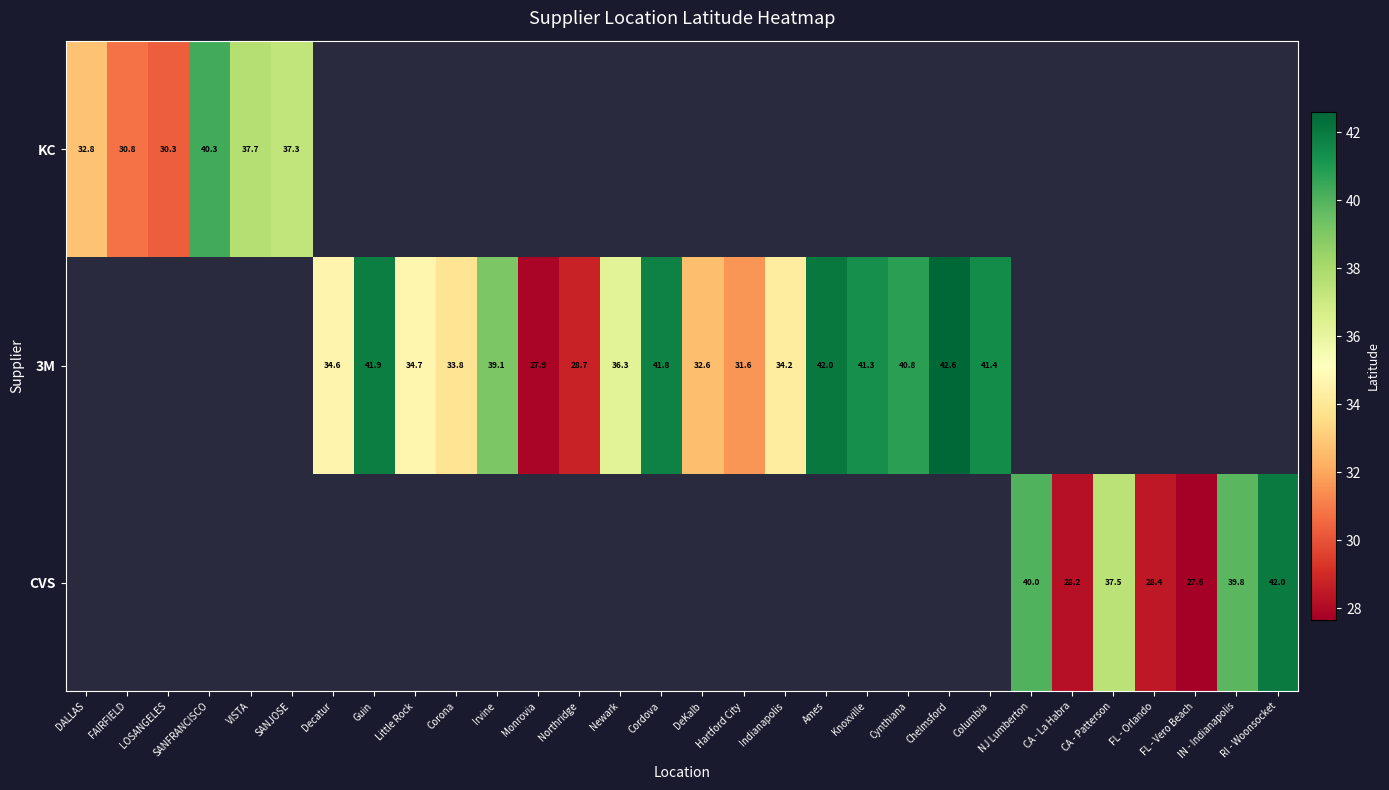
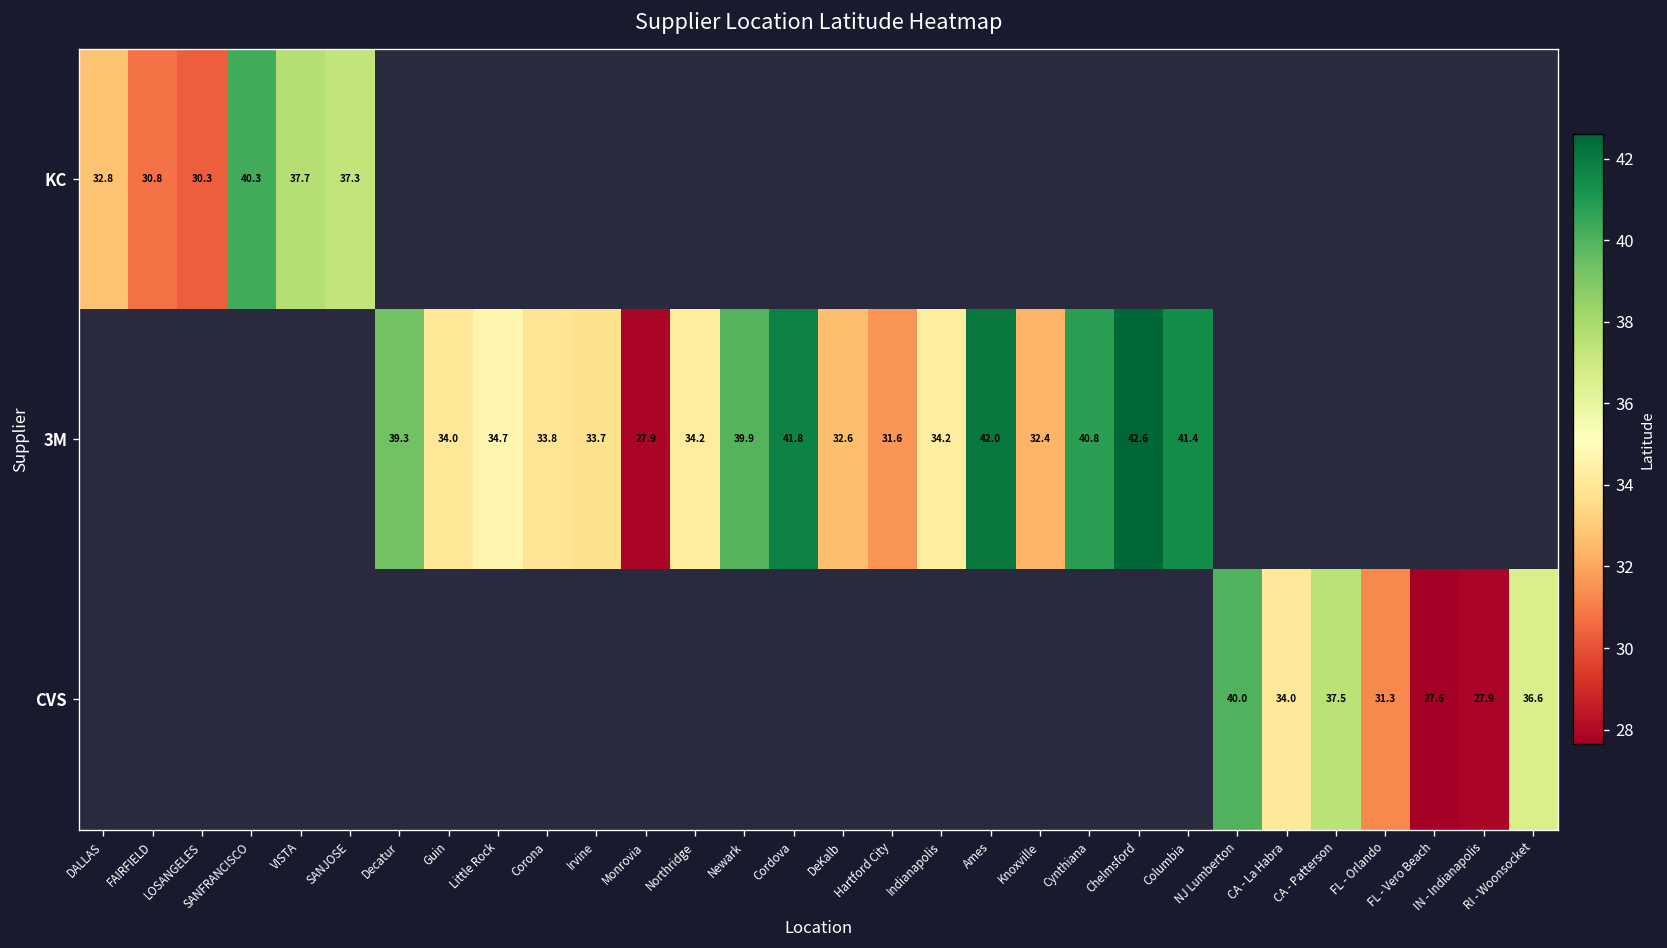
  {
    "KC": {
      "DALLAS": 32.8,
      "FAIRFIELD": 30.8,
      "LOSANGELES": 30.3,
      "SANFRANCISCO": 40.3,
      "VISTA": 37.7,
      "SANJOSE": 37.3
    },
    "3M": {
-     "Decatur": 34.6,
-     "Guin": 41.9,
+     "Decatur": 39.3,
+     "Guin": 34.0,
      "Little Rock": 34.7,
      "Corona": 33.8,
-     "Irvine": 39.1,
+     "Irvine": 33.7,
      "Monrovia": 27.9,
-     "Northridge": 28.7,
-     "Newark": 36.3,
+     "Northridge": 34.2,
+     "Newark": 39.9,
      "Cordova": 41.8,
      "DeKalb": 32.6,
      "Hartford City": 31.6,
      "Indianapolis": 34.2,
      "Ames": 42.0,
-     "Knoxville": 41.3,
+     "Knoxville": 32.4,
      "Cynthiana": 40.8,
      "Chelmsford": 42.6,
      "Columbia": 41.4
    },
    "CVS": {
      "NJ Lumberton": 40.0,
-     "CA - La Habra": 28.2,
+     "CA - La Habra": 34.0,
      "CA - Patterson": 37.5,
-     "FL - Orlando": 28.4,
+     "FL - Orlando": 31.3,
      "FL - Vero Beach": 27.6,
-     "IN - Indianapolis": 39.8,
-     "RI - Woonsocket": 42.0
+     "IN - Indianapolis": 27.9,
+     "RI - Woonsocket": 36.6
    }
  }
